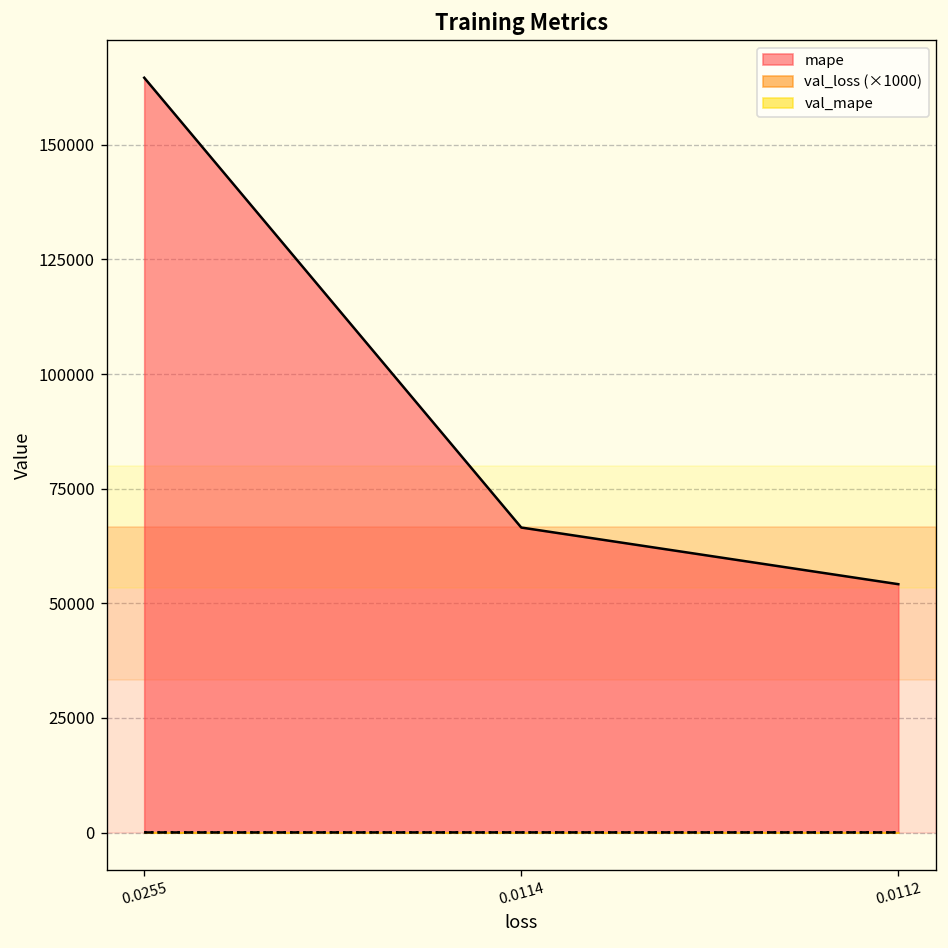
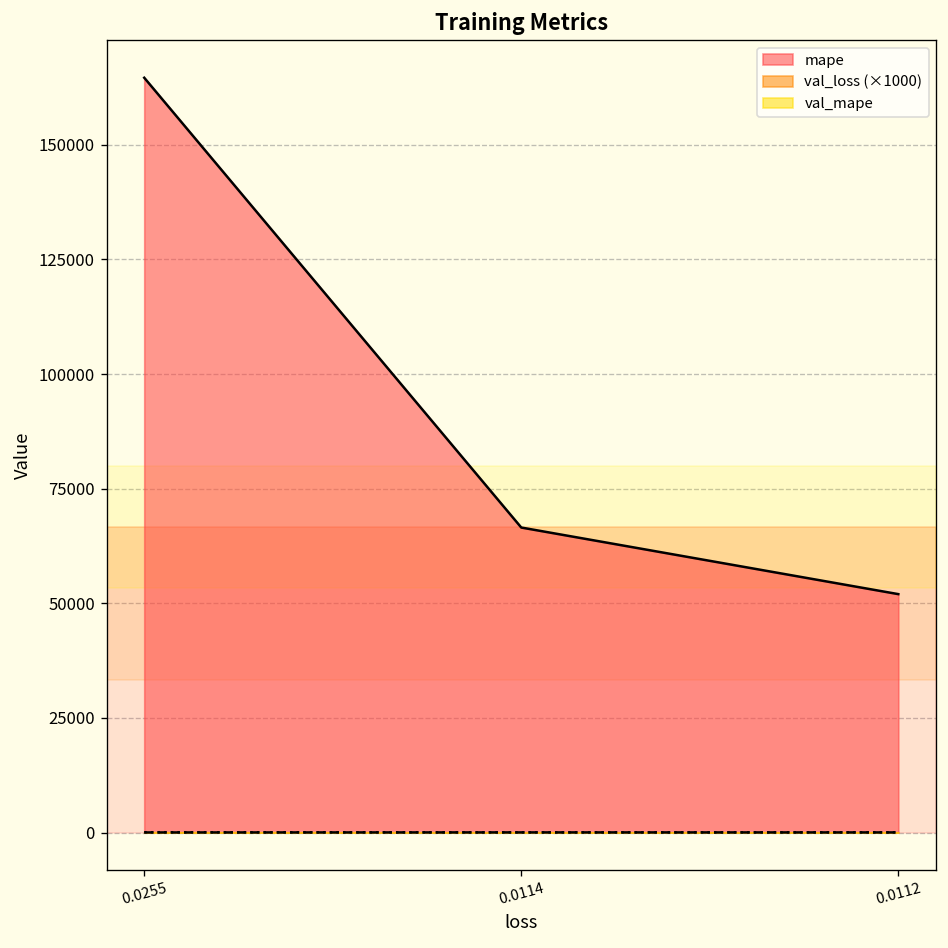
  {
    "mape": {
      "0.0255": 165000,
      "0.0114": 67000,
-     "0.0112": 54000
+     "0.0112": 52000
    },
    "val_mape": {
      "0.0255": 0,
      "0.0114": 0,
      "0.0112": 0
    }
  }
